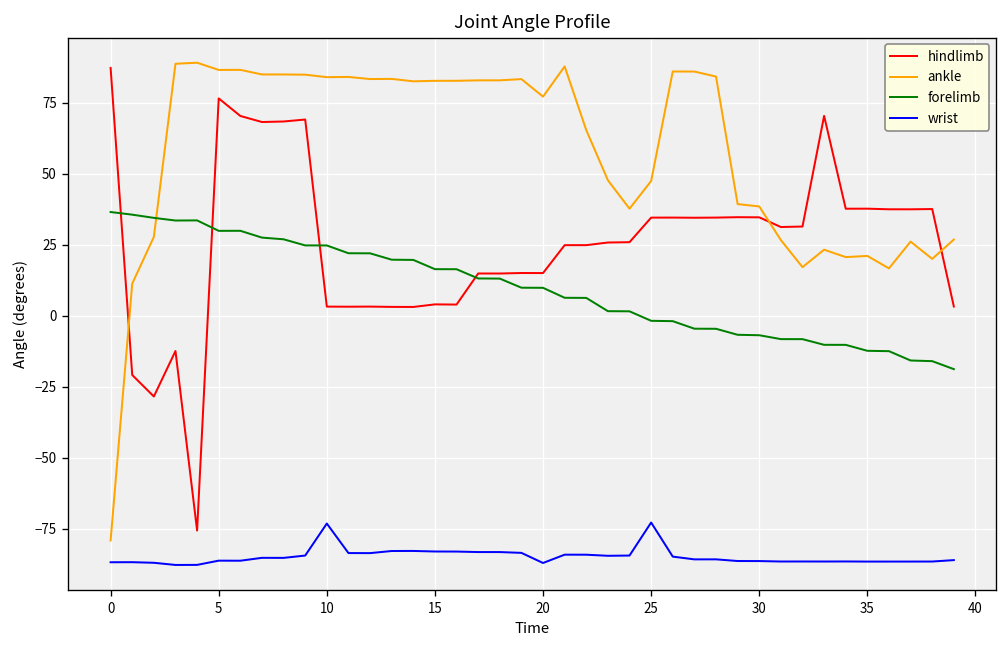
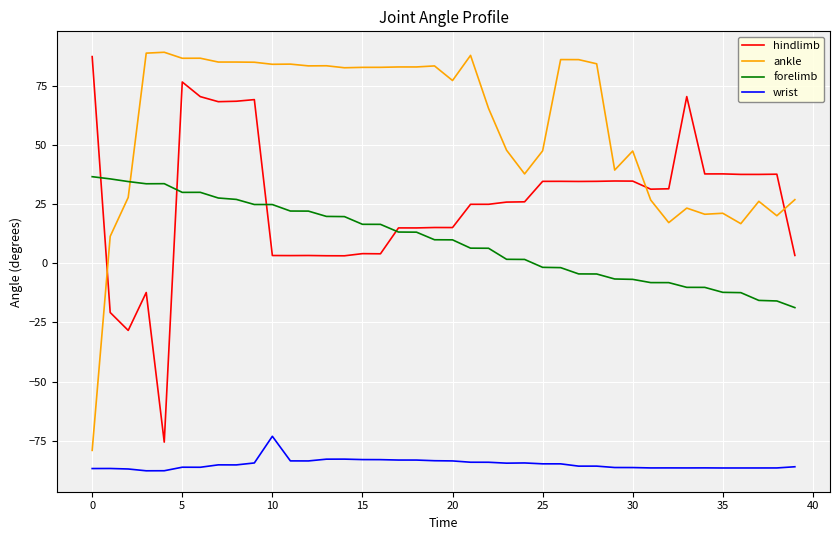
  {
    "hindlimb": {
      "0": 87,
      "5": 77,
      "10": 3,
      "15": 4,
      "20": 15,
      "25": 35,
      "30": 35,
      "35": 38
    },
    "ankle": {
      "0": -79,
      "5": 87,
      "10": 84,
      "15": 83,
      "20": 77,
      "25": 47,
-     "30": 38,
+     "30": 47,
      "35": 21
    },
    "forelimb": {
      "0": 37,
      "5": 30,
      "10": 25,
      "15": 16,
      "20": 10,
      "25": -2,
      "30": -7,
      "35": -12
    },
    "wrist": {
      "0": -87,
      "5": -86,
      "10": -73,
      "15": -83,
-     "20": -87,
-     "25": -73,
+     "20": -83,
+     "25": -85,
      "30": -86,
      "35": -86
    }
  }
